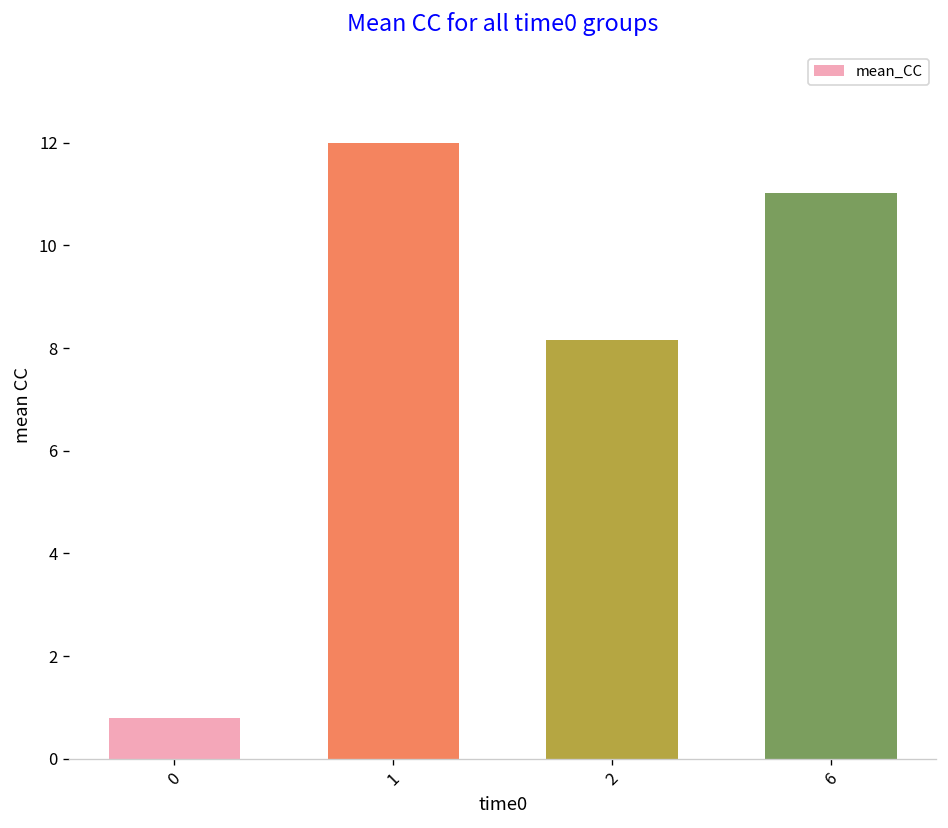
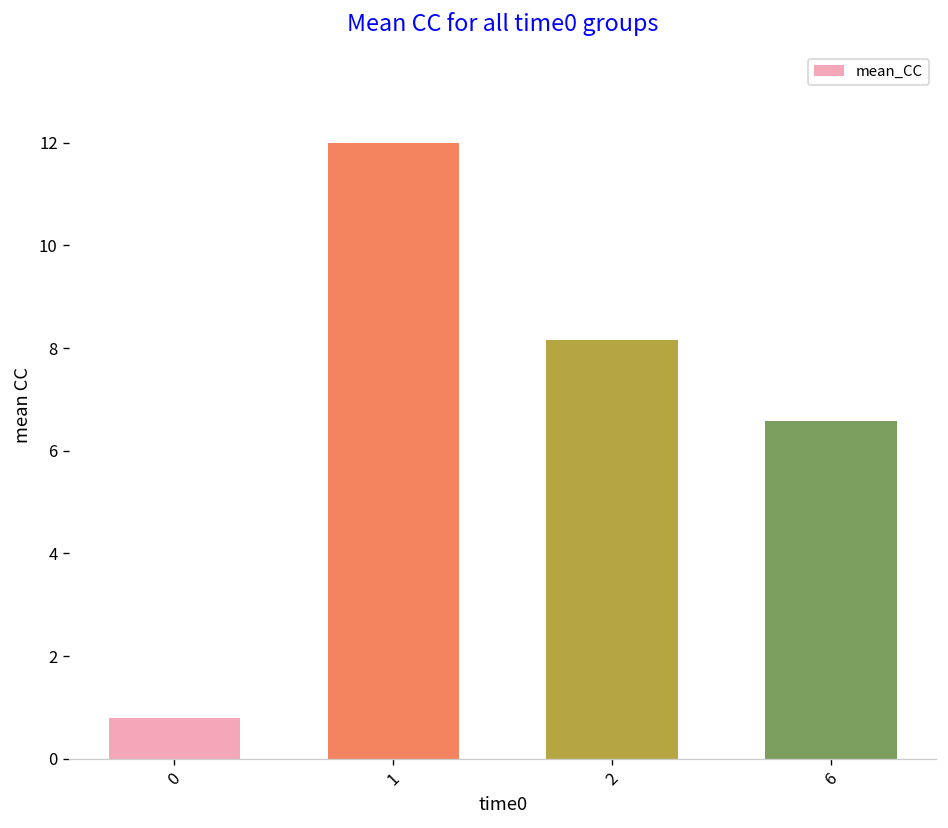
  {
    "0": 0.8,
    "1": 12.0,
    "2": 8.2,
-   "6": 11.0
+   "6": 6.6
  }
